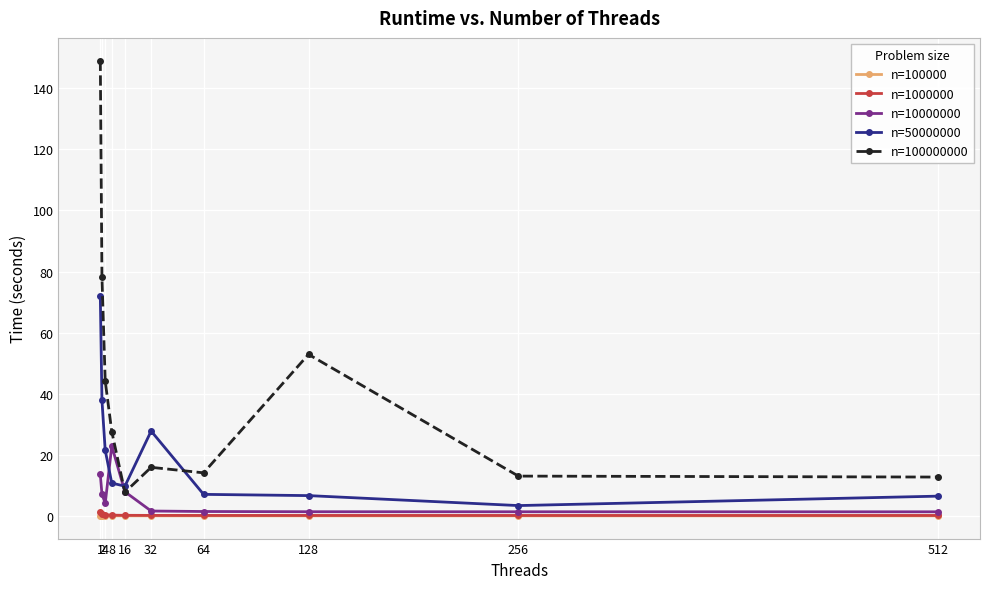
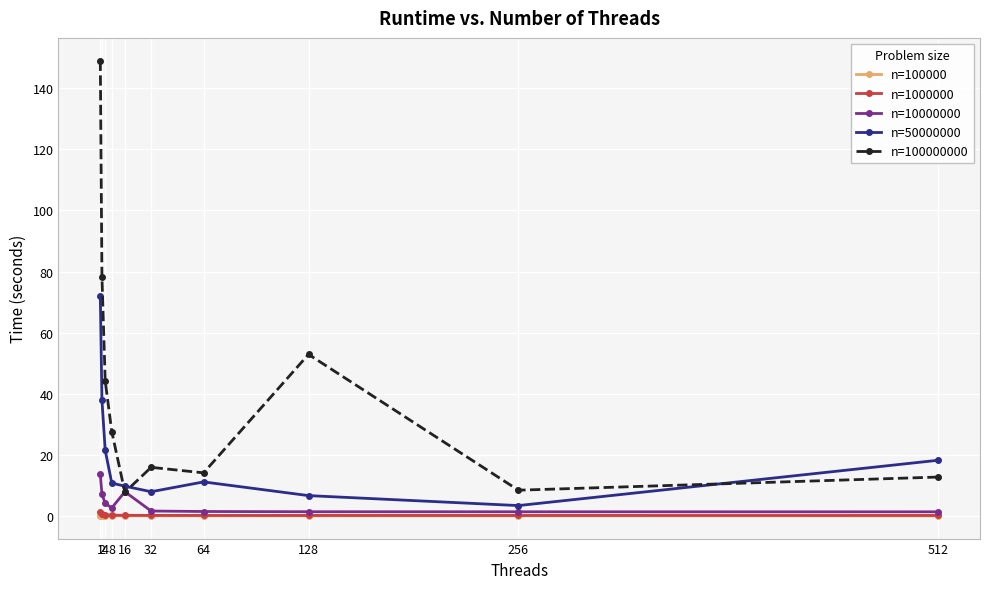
  {
    "n=10000000": {
-     "8": 23,
+     "8": 3,
      "32": 2,
      "64": 1,
      "128": 1,
      "256": 1,
      "512": 1
    },
    "n=50000000": {
      "8": 11,
      "16": 10,
-     "32": 28,
-     "64": 7,
+     "32": 8,
+     "64": 11,
      "128": 7,
      "256": 3,
-     "512": 6
+     "512": 18
    },
    "n=100000000": {
      "8": 28,
      "32": 16,
      "64": 14,
      "128": 53,
-     "256": 13,
+     "256": 8,
      "512": 13
    }
  }
